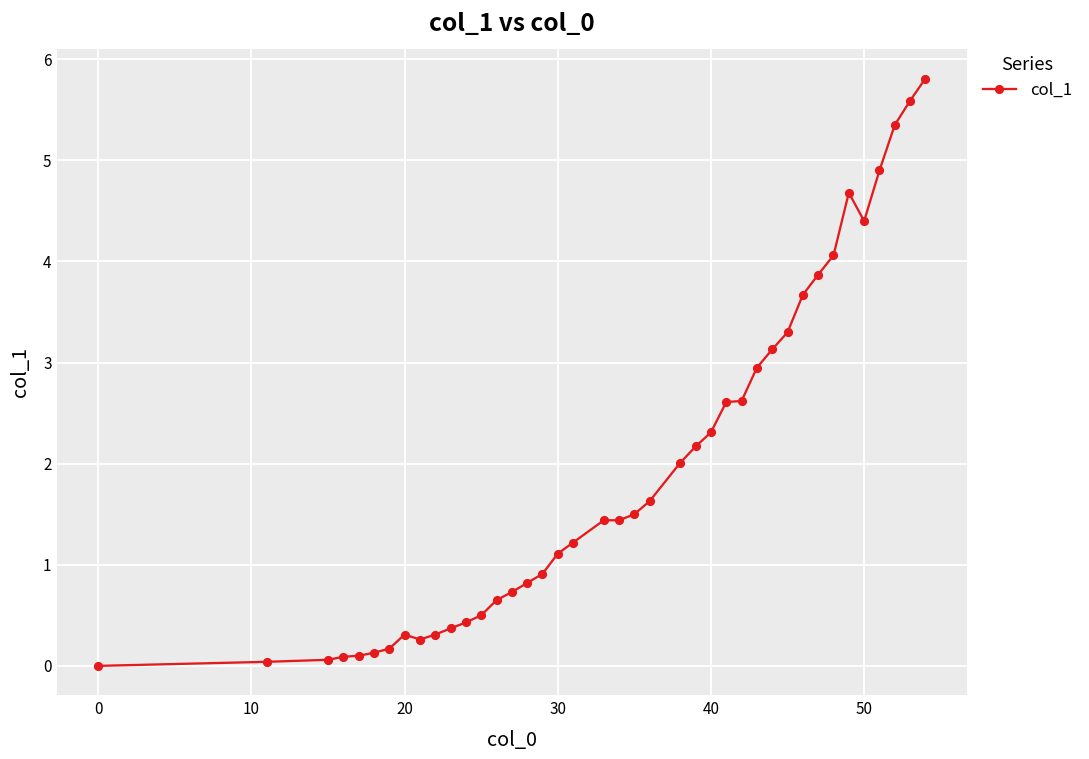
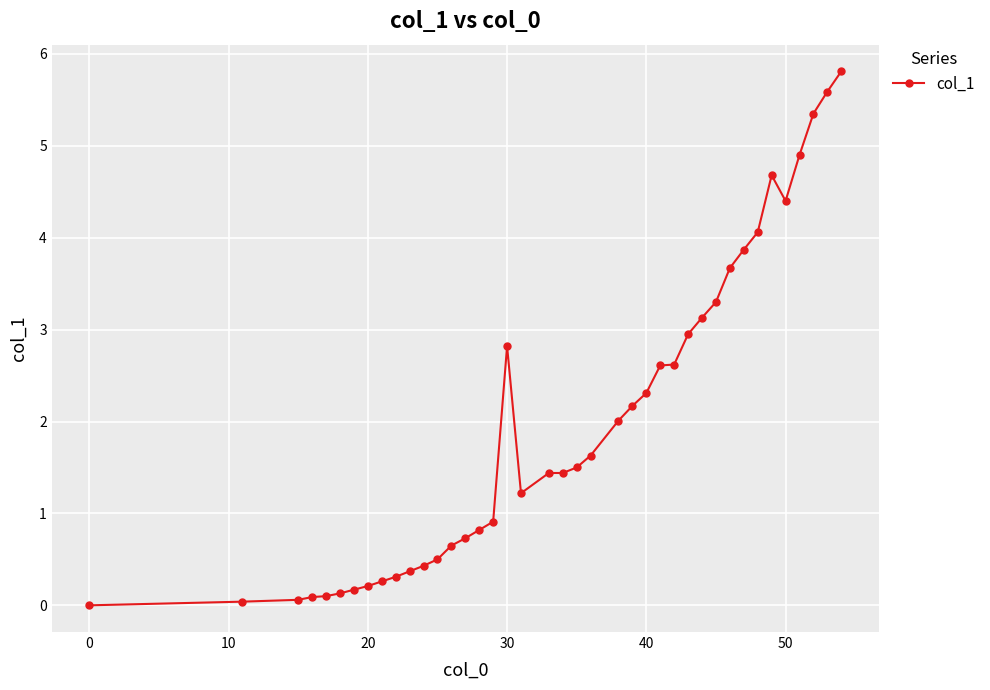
  {
    "0": 0.0,
-   "20": 0.3,
-   "30": 1.1,
+   "20": 0.2,
+   "30": 2.8,
    "40": 2.3,
    "50": 4.4
  }
